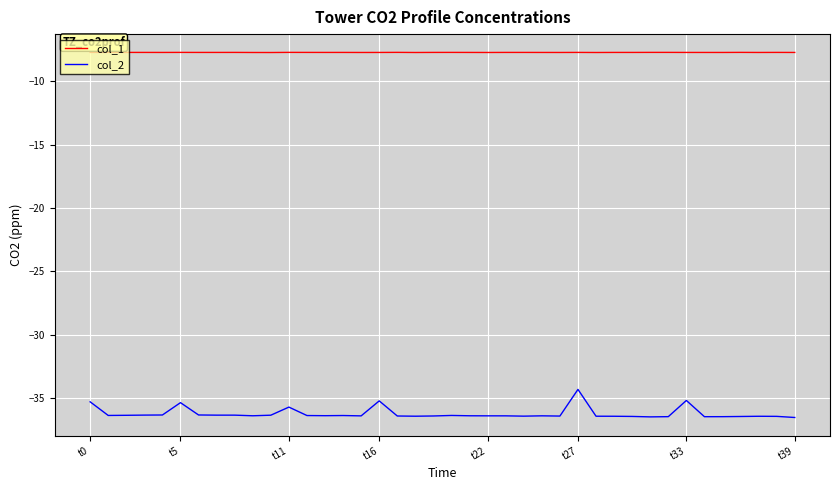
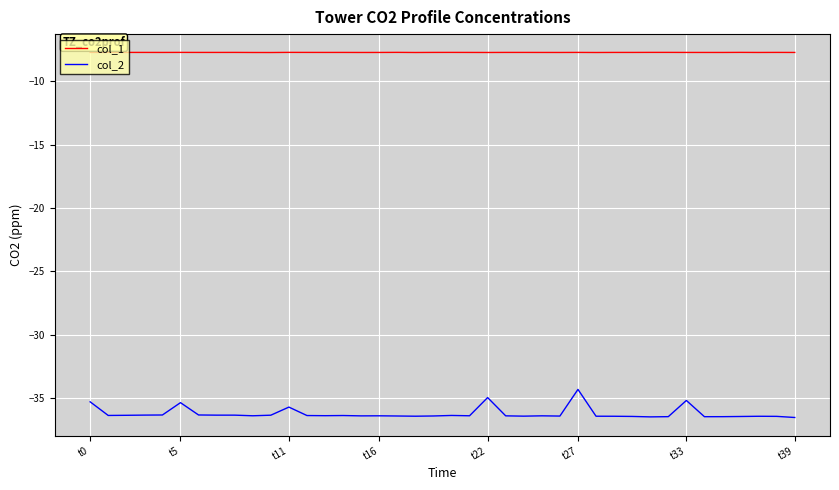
  {
    "col_1": {
      "t5": -7.7,
      "t11": -7.7,
      "t16": -7.7,
      "t22": -7.7,
      "t27": -7.7,
      "t33": -7.7,
      "t39": -7.7
    },
    "col_2": {
      "t0": -35.3,
      "t5": -35.3,
      "t11": -35.7,
-     "t16": -35.2,
-     "t22": -36.4,
+     "t16": -36.4,
+     "t22": -34.9,
      "t27": -34.3,
      "t33": -35.2,
      "t39": -36.5
    }
  }
